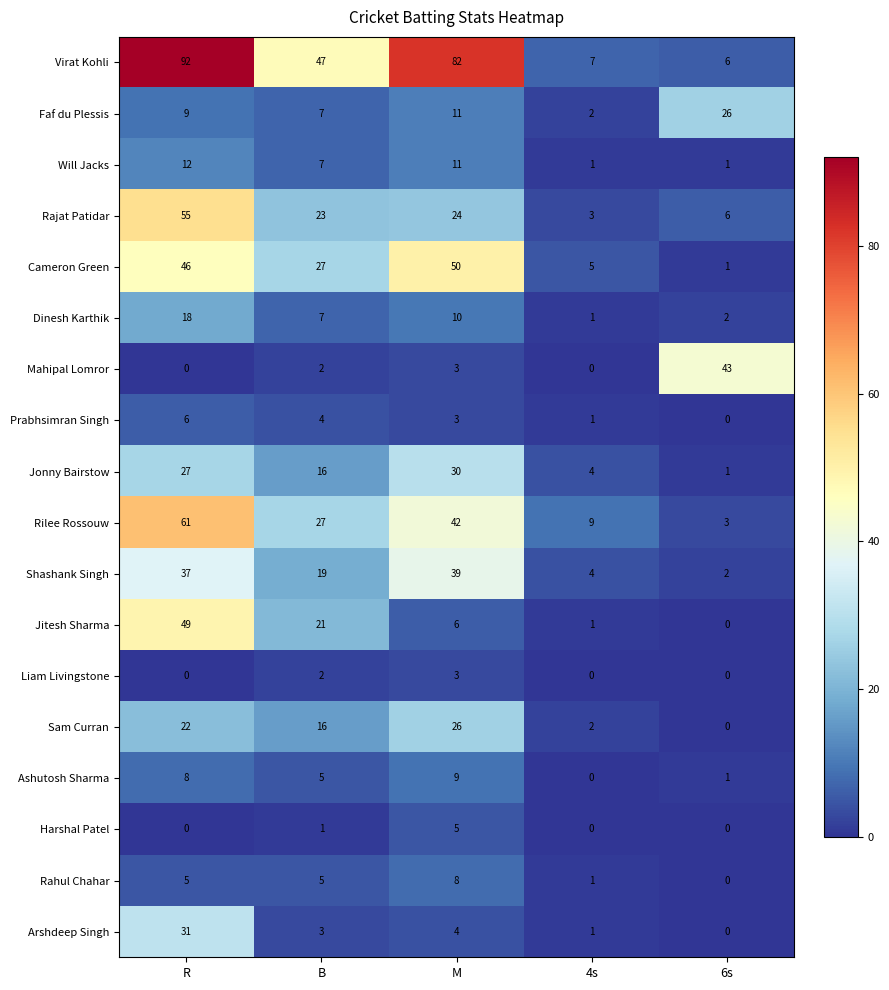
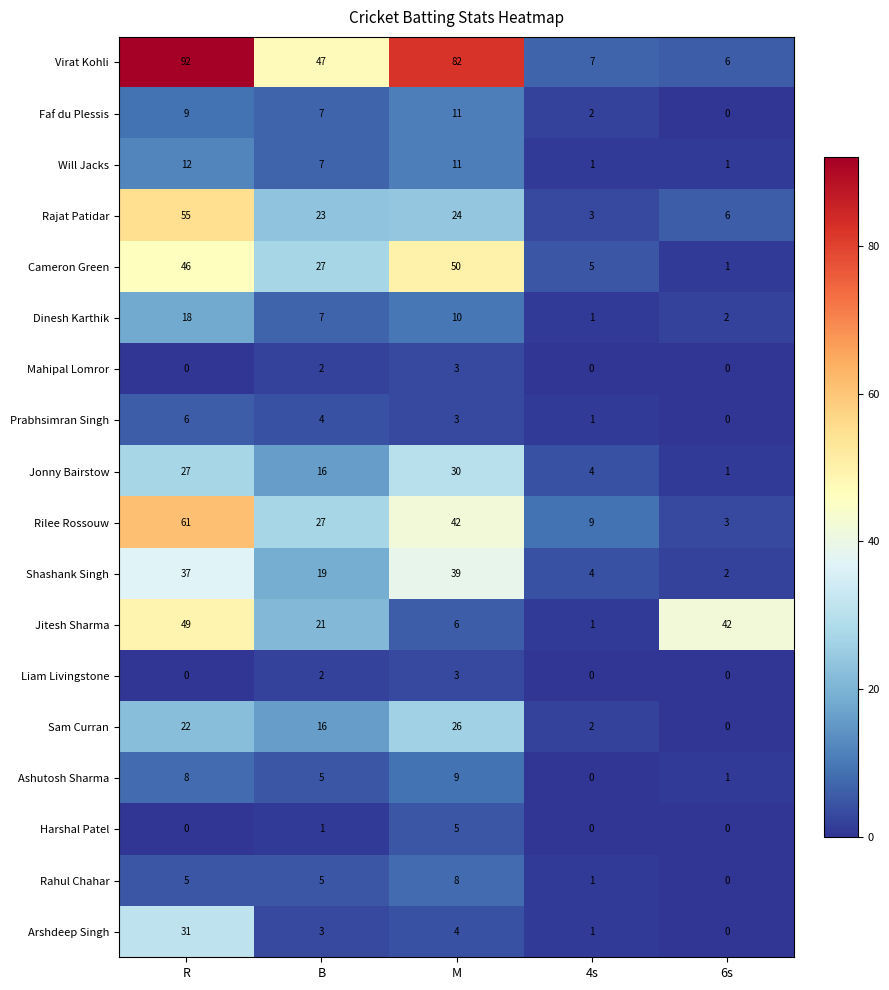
  {
    "Virat Kohli": {
      "R": 92,
      "B": 47,
      "M": 82,
      "4s": 7,
      "6s": 6
    },
    "Faf du Plessis": {
      "R": 9,
      "B": 7,
      "M": 11,
      "4s": 2,
-     "6s": 26
+     "6s": 0
    },
    "Will Jacks": {
      "R": 12,
      "B": 7,
      "M": 11,
      "4s": 1,
      "6s": 1
    },
    "Rajat Patidar": {
      "R": 55,
      "B": 23,
      "M": 24,
      "4s": 3,
      "6s": 6
    },
    "Cameron Green": {
      "R": 46,
      "B": 27,
      "M": 50,
      "4s": 5,
      "6s": 1
    },
    "Dinesh Karthik": {
      "R": 18,
      "B": 7,
      "M": 10,
      "4s": 1,
      "6s": 2
    },
    "Mahipal Lomror": {
      "R": 0,
      "B": 2,
      "M": 3,
      "4s": 0,
-     "6s": 43
+     "6s": 0
    },
    "Prabhsimran Singh": {
      "R": 6,
      "B": 4,
      "M": 3,
      "4s": 1,
      "6s": 0
    },
    "Jonny Bairstow": {
      "R": 27,
      "B": 16,
      "M": 30,
      "4s": 4,
      "6s": 1
    },
    "Rilee Rossouw": {
      "R": 61,
      "B": 27,
      "M": 42,
      "4s": 9,
      "6s": 3
    },
    "Shashank Singh": {
      "R": 37,
      "B": 19,
      "M": 39,
      "4s": 4,
      "6s": 2
    },
    "Jitesh Sharma": {
      "R": 49,
      "B": 21,
      "M": 6,
      "4s": 1,
-     "6s": 0
+     "6s": 42
    },
    "Liam Livingstone": {
      "R": 0,
      "B": 2,
      "M": 3,
      "4s": 0,
      "6s": 0
    },
    "Sam Curran": {
      "R": 22,
      "B": 16,
      "M": 26,
      "4s": 2,
      "6s": 0
    },
    "Ashutosh Sharma": {
      "R": 8,
      "B": 5,
      "M": 9,
      "4s": 0,
      "6s": 1
    },
    "Harshal Patel": {
      "R": 0,
      "B": 1,
      "M": 5,
      "4s": 0,
      "6s": 0
    },
    "Rahul Chahar": {
      "R": 5,
      "B": 5,
      "M": 8,
      "4s": 1,
      "6s": 0
    },
    "Arshdeep Singh": {
      "R": 31,
      "B": 3,
      "M": 4,
      "4s": 1,
      "6s": 0
    }
  }
